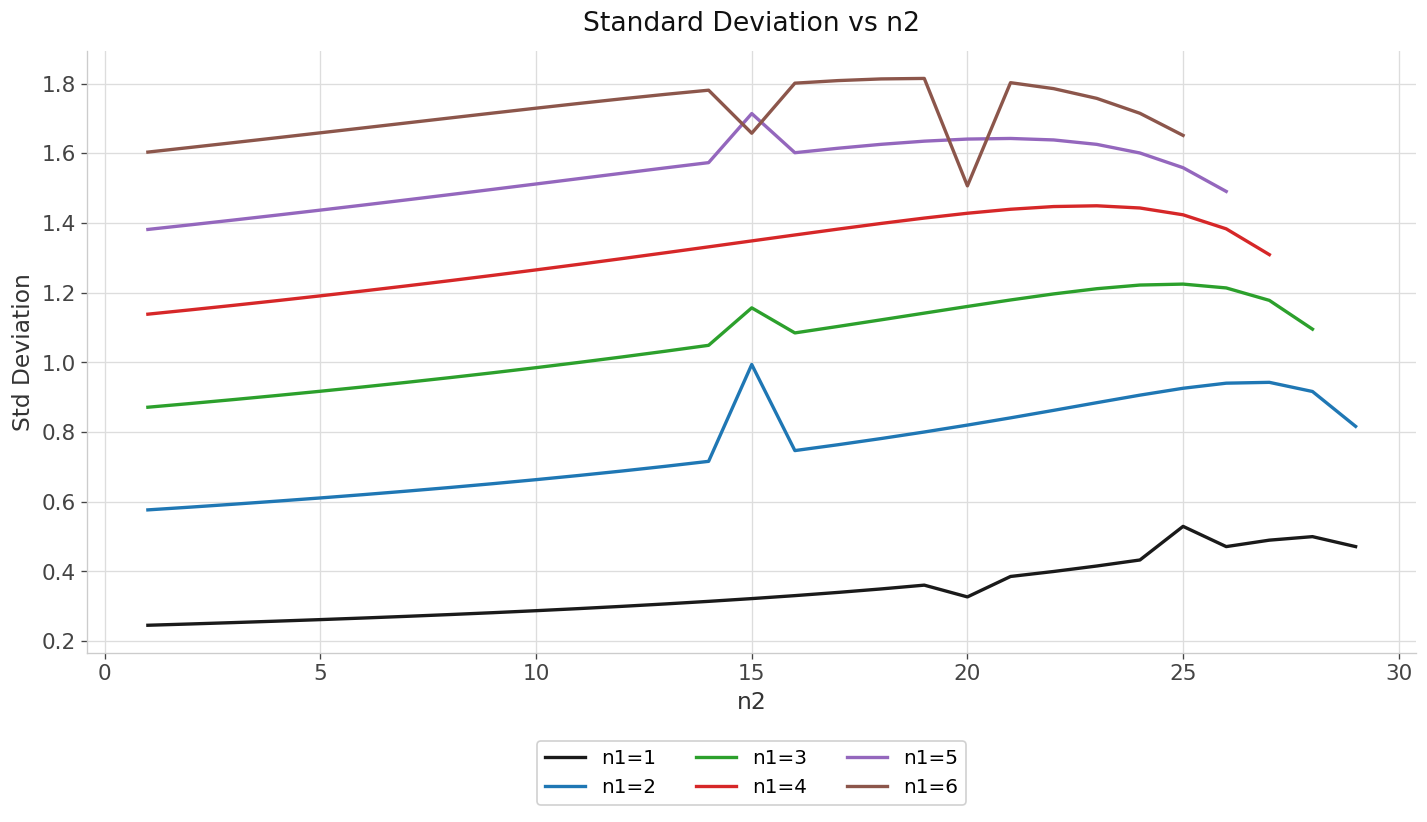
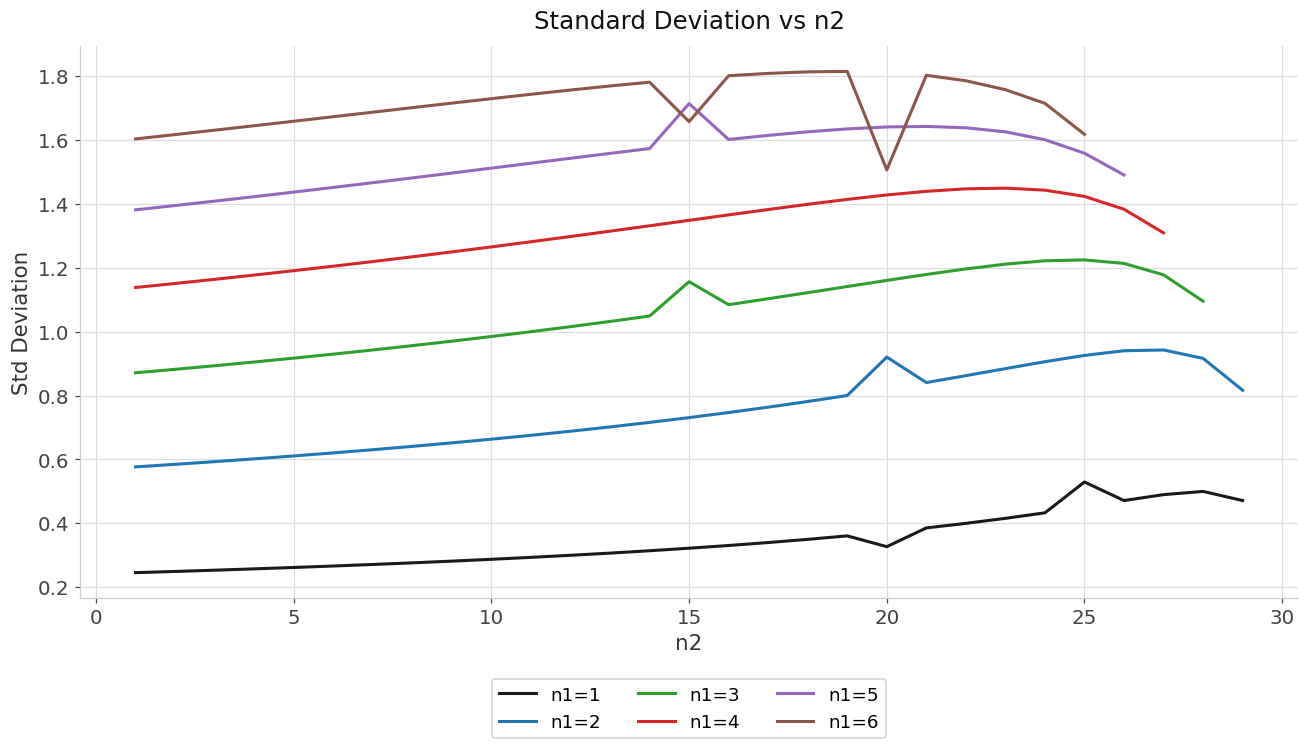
  {
    "n1=1": {
      "5": 0.26,
      "10": 0.29,
      "15": 0.32,
      "20": 0.33,
      "25": 0.53
    },
    "n1=2": {
      "5": 0.61,
      "10": 0.66,
-     "15": 0.99,
-     "20": 0.82,
+     "15": 0.73,
+     "20": 0.92,
      "25": 0.93
    },
    "n1=3": {
      "5": 0.92,
      "10": 0.98,
      "15": 1.16,
      "20": 1.16,
      "25": 1.22
    },
    "n1=4": {
      "5": 1.19,
      "10": 1.27,
      "15": 1.35,
      "20": 1.43,
      "25": 1.42
    },
    "n1=5": {
      "5": 1.44,
      "10": 1.51,
      "15": 1.71,
      "20": 1.64,
      "25": 1.56
    },
    "n1=6": {
      "5": 1.66,
      "10": 1.73,
      "15": 1.66,
      "20": 1.51,
-     "25": 1.65
+     "25": 1.62
    }
  }
